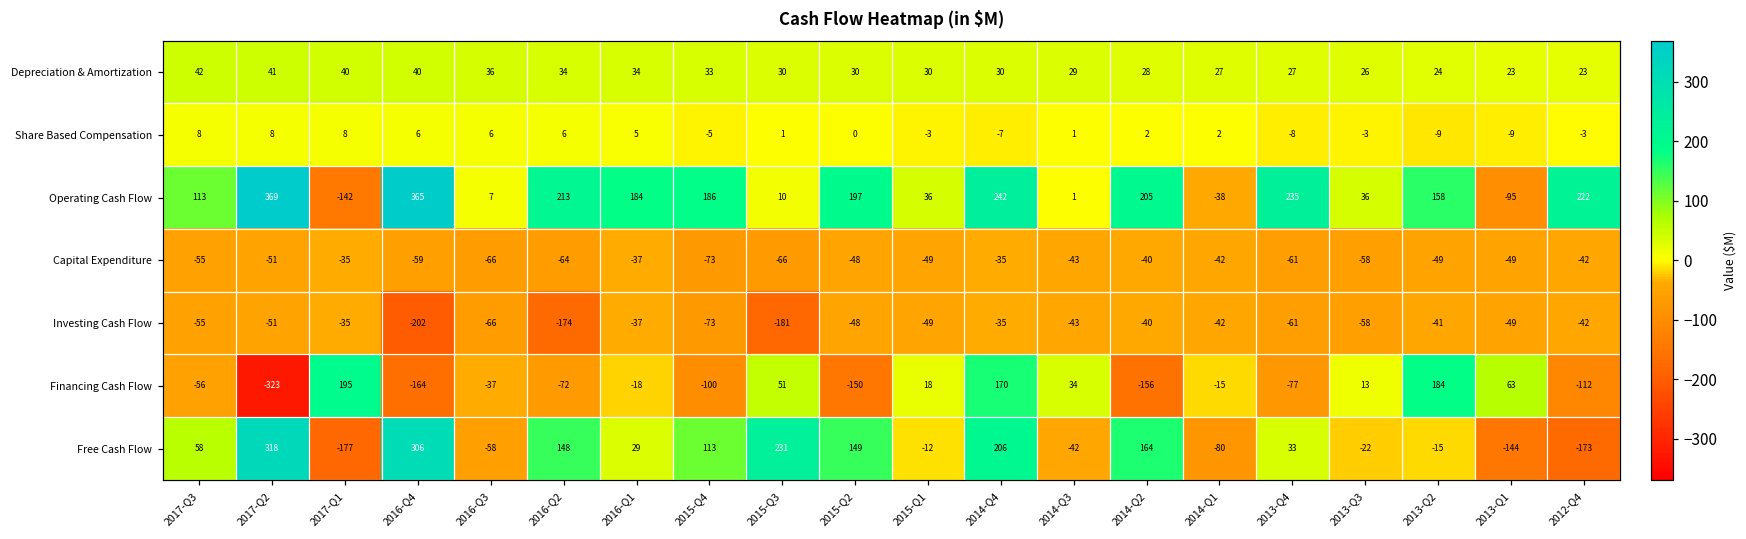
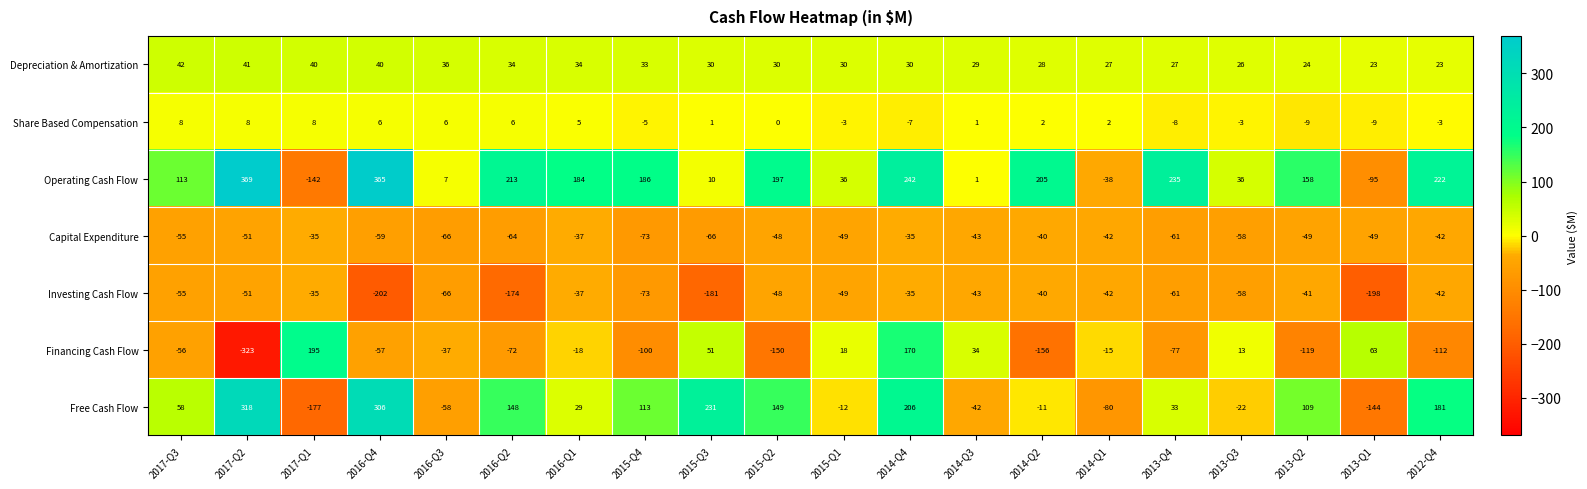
  {
    "Depreciation & Amortization": {
      "2017-Q3": 42,
      "2017-Q2": 41,
      "2017-Q1": 40,
      "2016-Q4": 40,
      "2016-Q3": 36,
      "2016-Q2": 34,
      "2016-Q1": 34,
      "2015-Q4": 33,
      "2015-Q3": 30,
      "2015-Q2": 30,
      "2015-Q1": 30,
      "2014-Q4": 30,
      "2014-Q3": 29,
      "2014-Q2": 28,
      "2014-Q1": 27,
      "2013-Q4": 27,
      "2013-Q3": 26,
      "2013-Q2": 24,
      "2013-Q1": 23,
      "2012-Q4": 23
    },
    "Share Based Compensation": {
      "2017-Q3": 8,
      "2017-Q2": 8,
      "2017-Q1": 8,
      "2016-Q4": 6,
      "2016-Q3": 6,
      "2016-Q2": 6,
      "2016-Q1": 5,
      "2015-Q4": -5,
      "2015-Q3": 1,
      "2015-Q2": 0,
      "2015-Q1": -3,
      "2014-Q4": -7,
      "2014-Q3": 1,
      "2014-Q2": 2,
      "2014-Q1": 2,
      "2013-Q4": -8,
      "2013-Q3": -3,
      "2013-Q2": -9,
      "2013-Q1": -9,
      "2012-Q4": -3
    },
    "Operating Cash Flow": {
      "2017-Q3": 113,
      "2017-Q2": 369,
      "2017-Q1": -142,
      "2016-Q4": 365,
      "2016-Q3": 7,
      "2016-Q2": 213,
      "2016-Q1": 184,
      "2015-Q4": 186,
      "2015-Q3": 10,
      "2015-Q2": 197,
      "2015-Q1": 36,
      "2014-Q4": 242,
      "2014-Q3": 1,
      "2014-Q2": 205,
      "2014-Q1": -38,
      "2013-Q4": 235,
      "2013-Q3": 36,
      "2013-Q2": 158,
      "2013-Q1": -95,
      "2012-Q4": 222
    },
    "Capital Expenditure": {
      "2017-Q3": -55,
      "2017-Q2": -51,
      "2017-Q1": -35,
      "2016-Q4": -59,
      "2016-Q3": -66,
      "2016-Q2": -64,
      "2016-Q1": -37,
      "2015-Q4": -73,
      "2015-Q3": -66,
      "2015-Q2": -48,
      "2015-Q1": -49,
      "2014-Q4": -35,
      "2014-Q3": -43,
      "2014-Q2": -40,
      "2014-Q1": -42,
      "2013-Q4": -61,
      "2013-Q3": -58,
      "2013-Q2": -49,
      "2013-Q1": -49,
      "2012-Q4": -42
    },
    "Investing Cash Flow": {
      "2017-Q3": -55,
      "2017-Q2": -51,
      "2017-Q1": -35,
      "2016-Q4": -202,
      "2016-Q3": -66,
      "2016-Q2": -174,
      "2016-Q1": -37,
      "2015-Q4": -73,
      "2015-Q3": -181,
      "2015-Q2": -48,
      "2015-Q1": -49,
      "2014-Q4": -35,
      "2014-Q3": -43,
      "2014-Q2": -40,
      "2014-Q1": -42,
      "2013-Q4": -61,
      "2013-Q3": -58,
      "2013-Q2": -41,
-     "2013-Q1": -49,
+     "2013-Q1": -198,
      "2012-Q4": -42
    },
    "Financing Cash Flow": {
      "2017-Q3": -56,
      "2017-Q2": -323,
      "2017-Q1": 195,
-     "2016-Q4": -164,
+     "2016-Q4": -57,
      "2016-Q3": -37,
      "2016-Q2": -72,
      "2016-Q1": -18,
      "2015-Q4": -100,
      "2015-Q3": 51,
      "2015-Q2": -150,
      "2015-Q1": 18,
      "2014-Q4": 170,
      "2014-Q3": 34,
      "2014-Q2": -156,
      "2014-Q1": -15,
      "2013-Q4": -77,
      "2013-Q3": 13,
-     "2013-Q2": 184,
+     "2013-Q2": -119,
      "2013-Q1": 63,
      "2012-Q4": -112
    },
    "Free Cash Flow": {
      "2017-Q3": 58,
      "2017-Q2": 318,
      "2017-Q1": -177,
      "2016-Q4": 306,
      "2016-Q3": -58,
      "2016-Q2": 148,
      "2016-Q1": 29,
      "2015-Q4": 113,
      "2015-Q3": 231,
      "2015-Q2": 149,
      "2015-Q1": -12,
      "2014-Q4": 206,
      "2014-Q3": -42,
-     "2014-Q2": 164,
+     "2014-Q2": -11,
      "2014-Q1": -80,
      "2013-Q4": 33,
      "2013-Q3": -22,
-     "2013-Q2": -15,
+     "2013-Q2": 109,
      "2013-Q1": -144,
-     "2012-Q4": -173
+     "2012-Q4": 181
    }
  }
